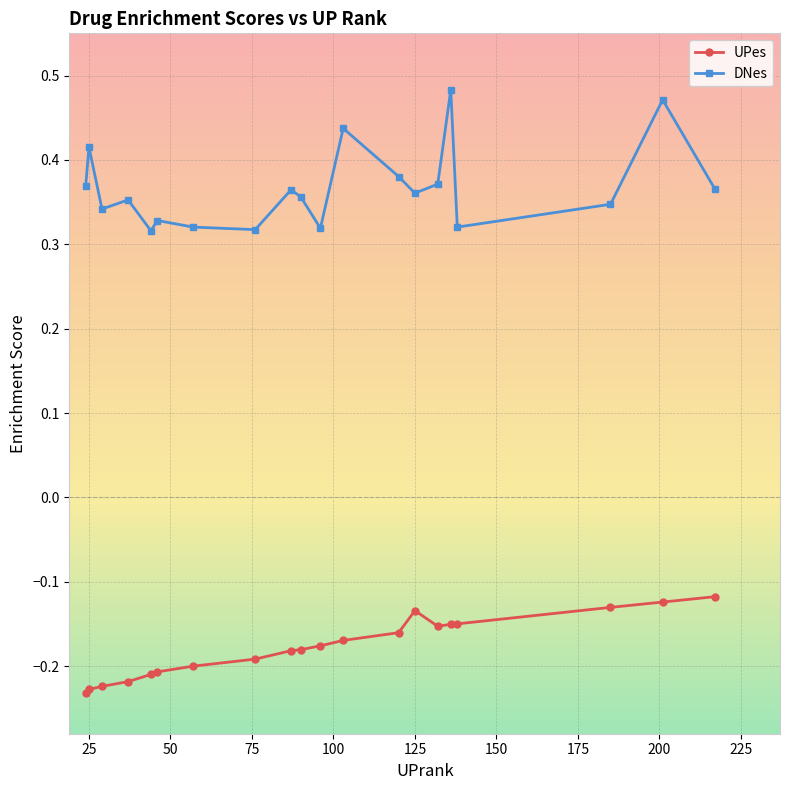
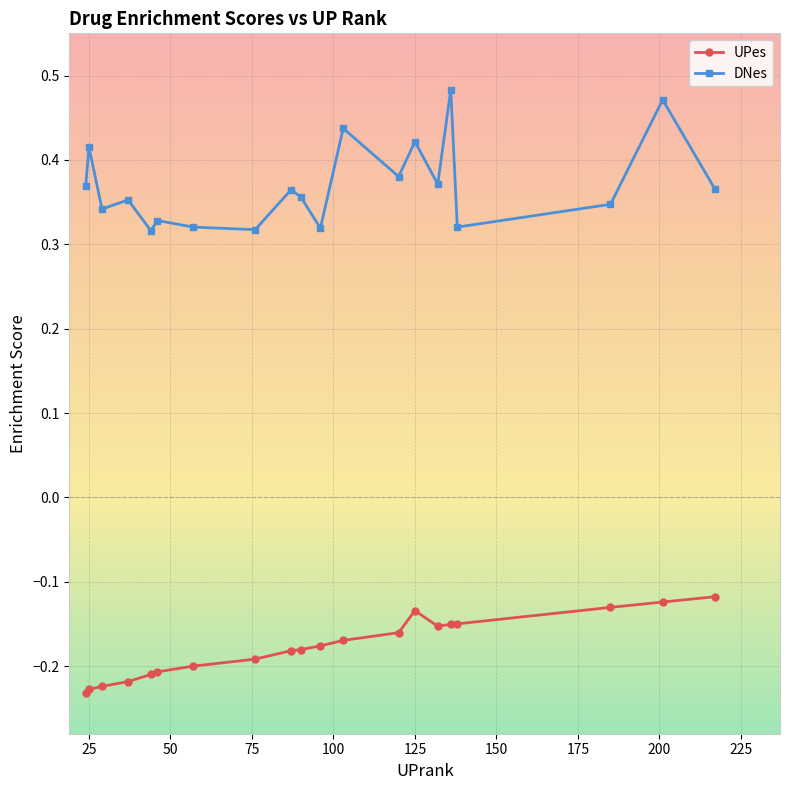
  {
    "UPes": {
      "25": -0.23,
      "125": -0.13
    },
    "DNes": {
      "25": 0.42,
-     "125": 0.36
+     "125": 0.42
    }
  }
